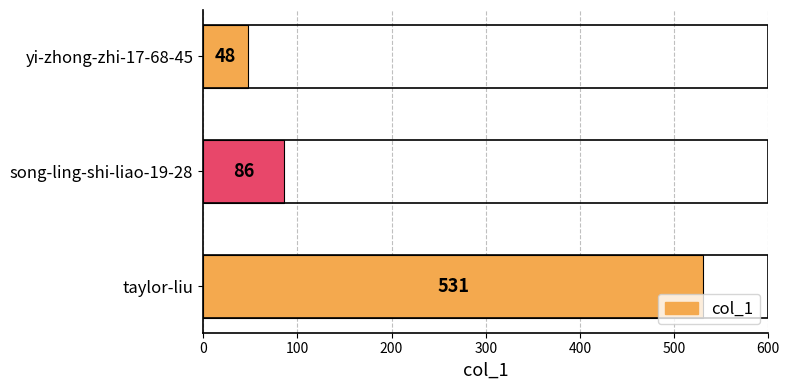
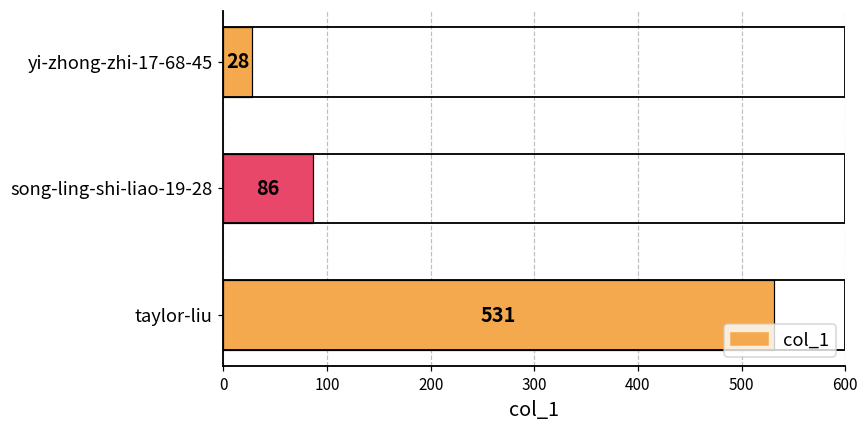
  {
-   "yi-zhong-zhi-17-68-45": 48,
+   "yi-zhong-zhi-17-68-45": 28,
    "song-ling-shi-liao-19-28": 86,
    "taylor-liu": 531
  }
